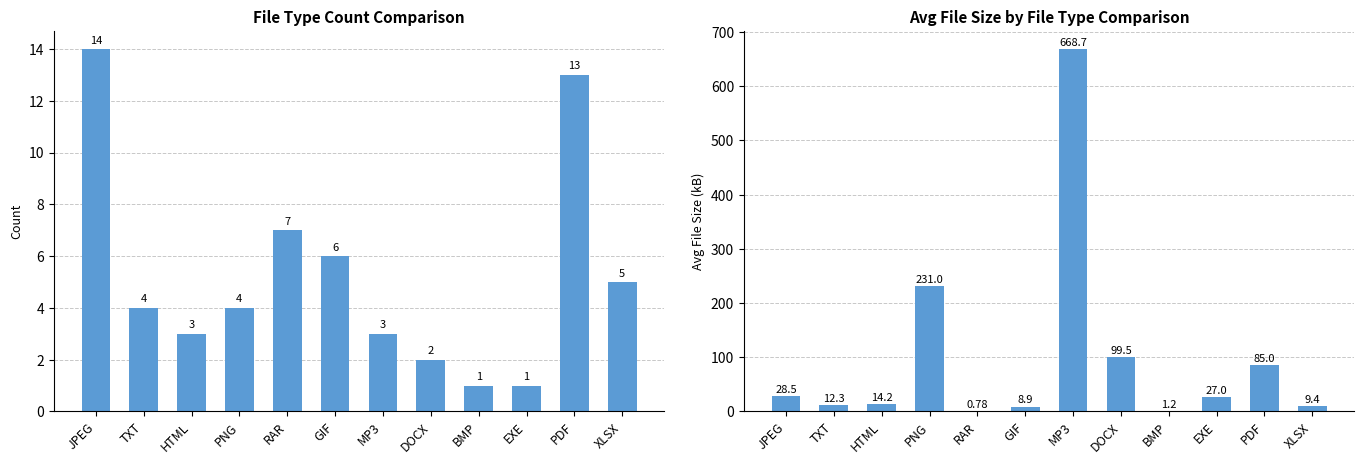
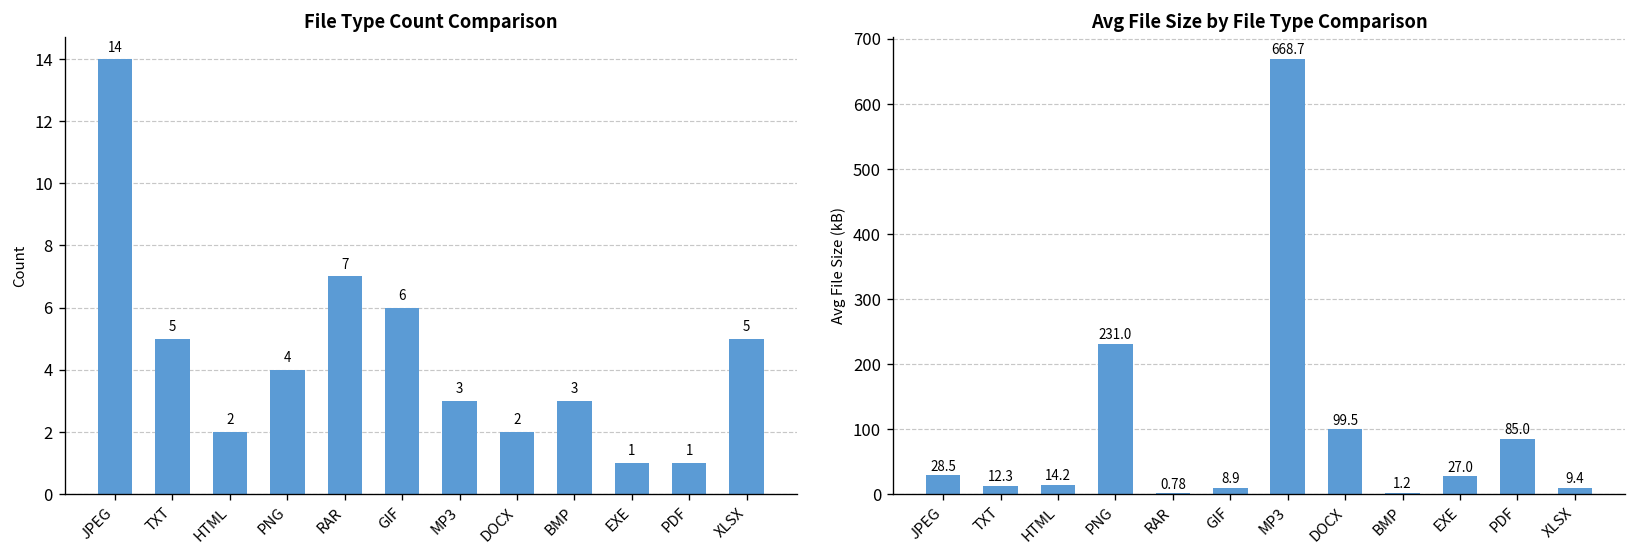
  {
    "File Type Count Comparison": {
      "JPEG": 14,
-     "TXT": 4,
-     "HTML": 3,
+     "TXT": 5,
+     "HTML": 2,
      "PNG": 4,
      "RAR": 7,
      "GIF": 6,
      "MP3": 3,
      "DOCX": 2,
-     "BMP": 1,
+     "BMP": 3,
      "EXE": 1,
-     "PDF": 13,
+     "PDF": 1,
      "XLSX": 5
    },
    "Avg File Size by File Type Comparison": {
      "JPEG": 28.5,
      "TXT": 12.3,
      "HTML": 14.2,
      "PNG": 231.0,
      "RAR": 0.78,
      "GIF": 8.9,
      "MP3": 668.7,
      "DOCX": 99.5,
      "BMP": 1.2,
      "EXE": 27.0,
      "PDF": 85.0,
      "XLSX": 9.4
    }
  }
